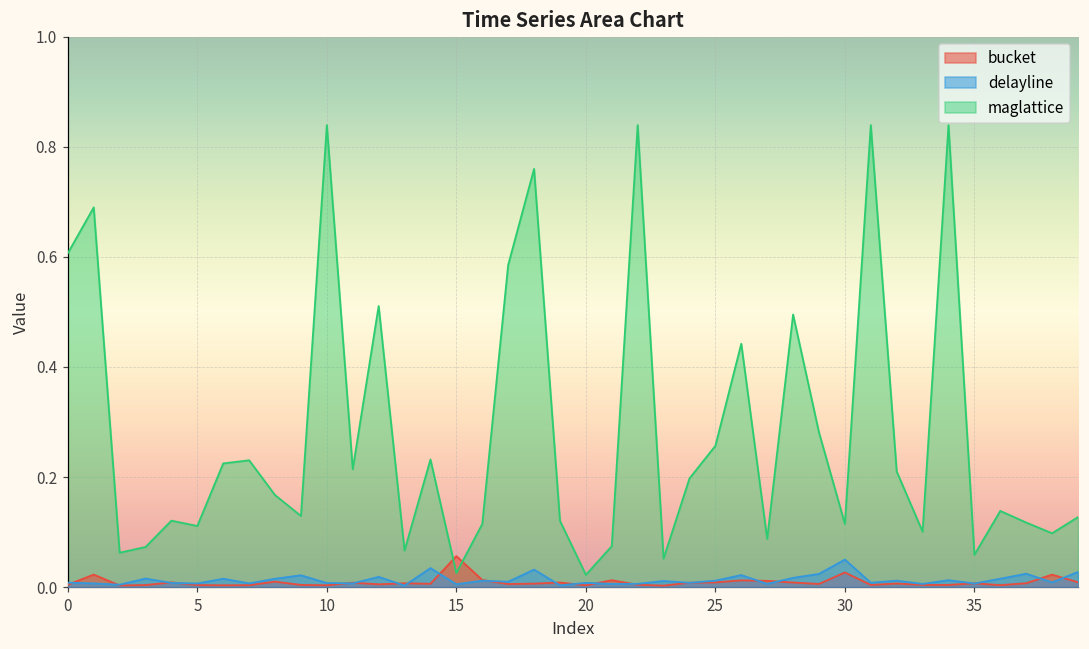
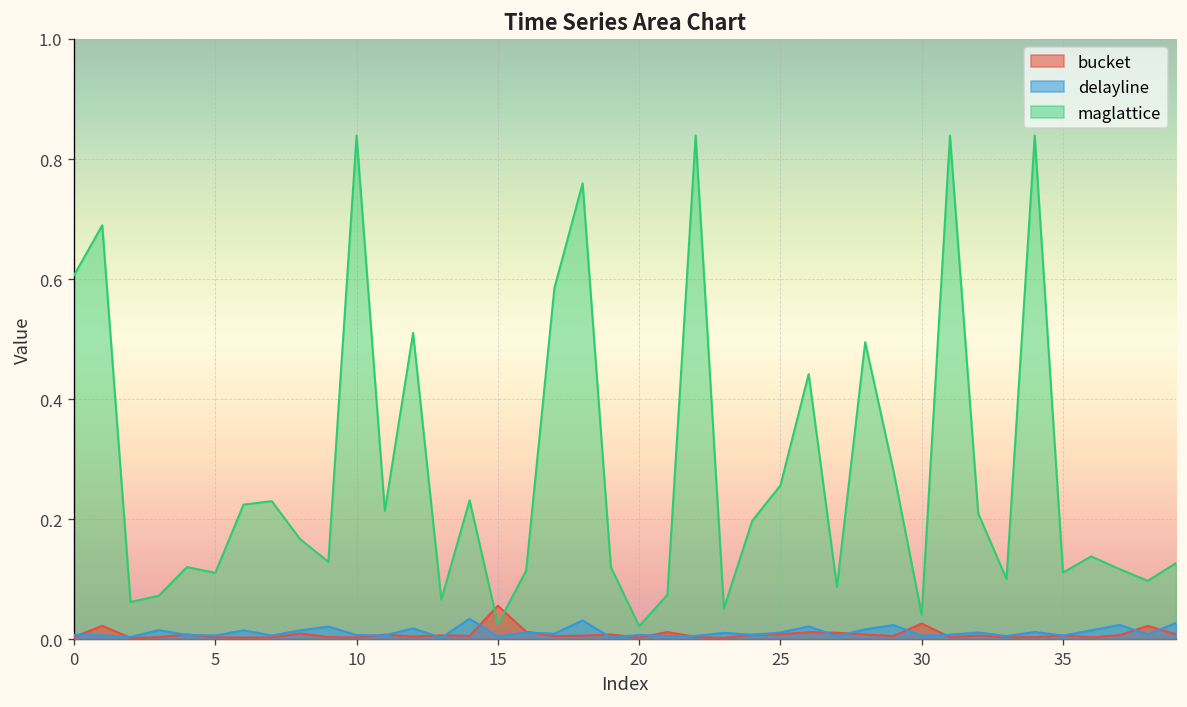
  {
    "bucket": {
      "15": 0.06,
      "30": 0.03
    },
    "delayline": {
      "15": 0.01,
-     "30": 0.05
+     "30": 0.01
    },
    "maglattice": {
      "0": 0.61,
      "5": 0.11,
      "10": 0.84,
      "15": 0.03,
      "20": 0.02,
      "25": 0.26,
-     "30": 0.11,
-     "35": 0.06
+     "30": 0.04,
+     "35": 0.11
    }
  }
